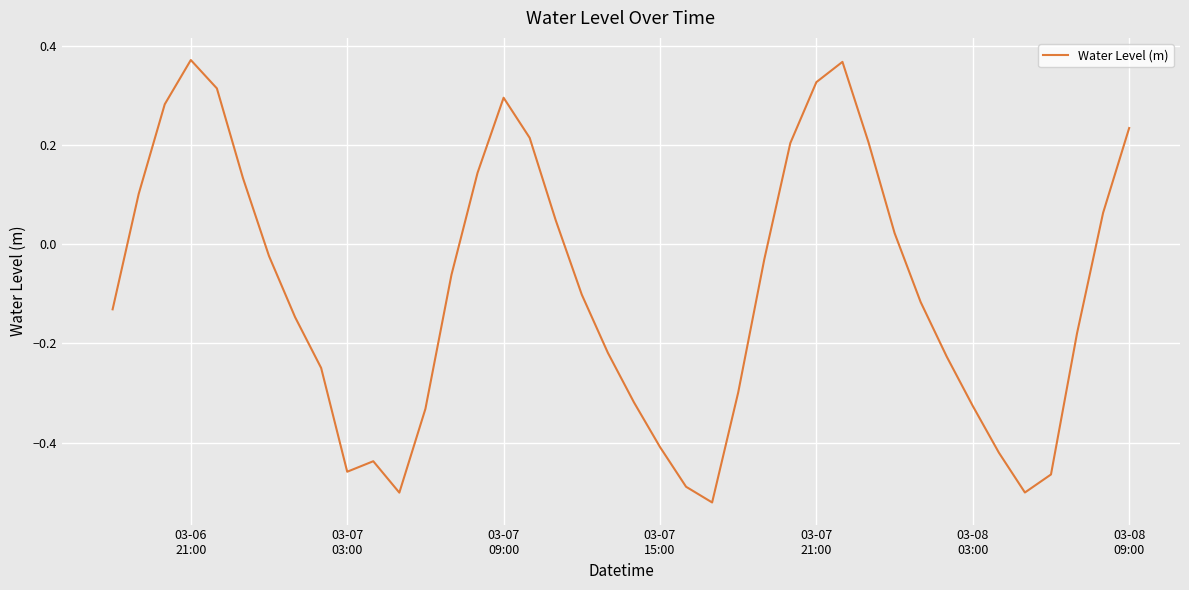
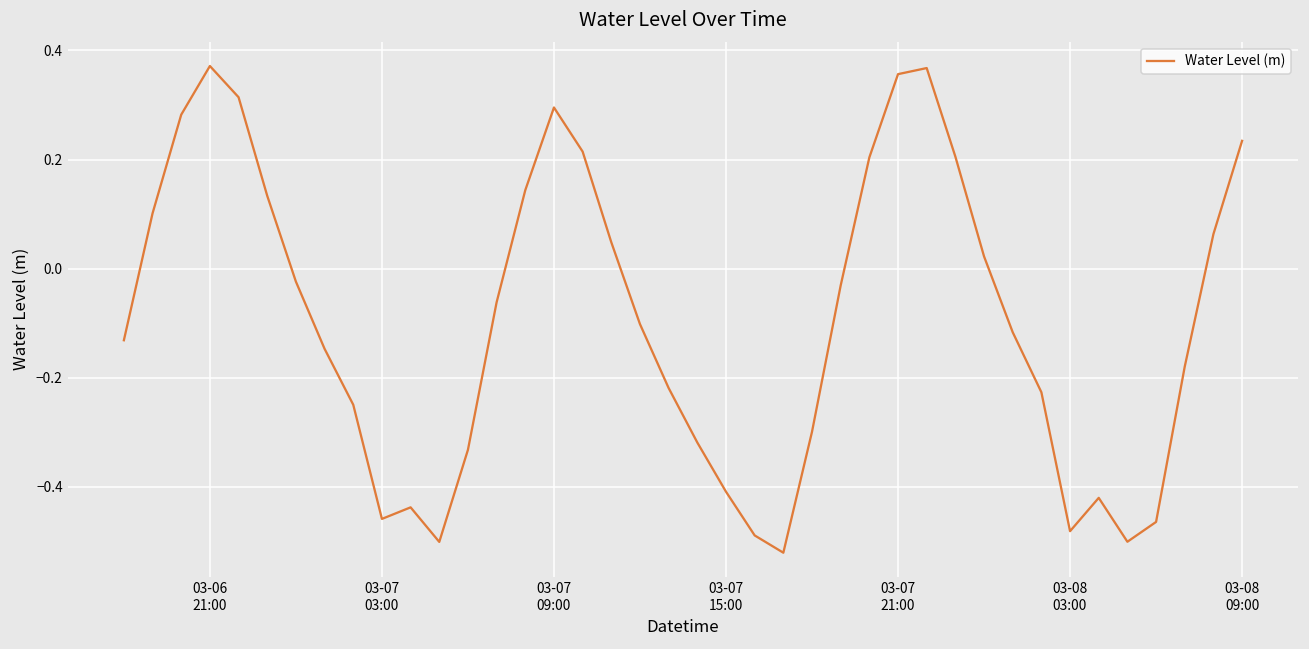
  {
    "03-06 21:00": 0.37,
    "03-07 03:00": -0.46,
    "03-07 09:00": 0.30,
    "03-07 15:00": -0.41,
-   "03-07 21:00": 0.33,
-   "03-08 03:00": -0.33,
+   "03-07 21:00": 0.36,
+   "03-08 03:00": -0.48,
    "03-08 09:00": 0.23
  }
